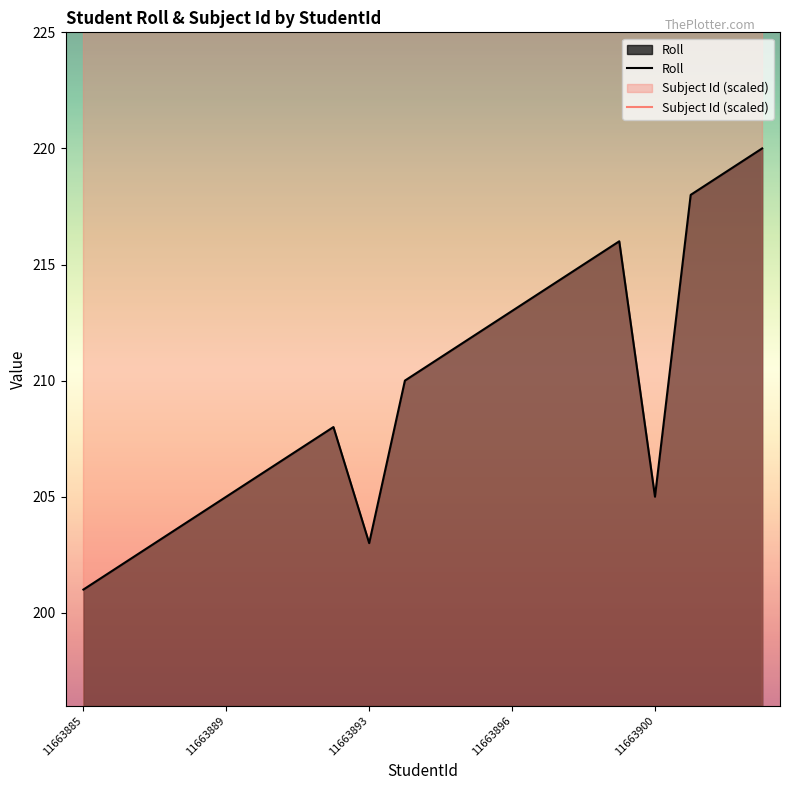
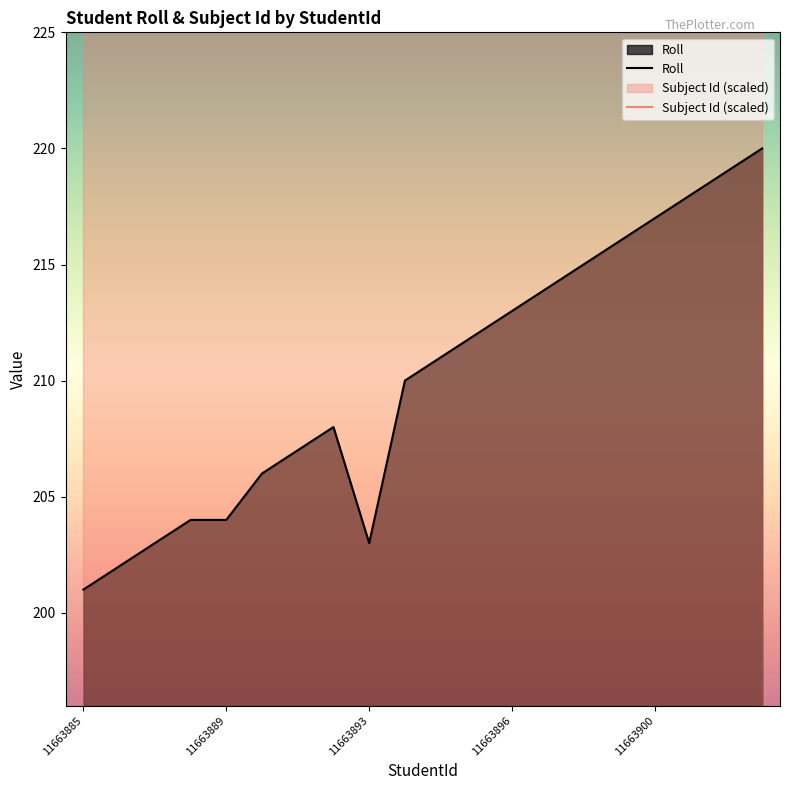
  {
    "Roll": {
      "11663885": 201,
-     "11663889": 205,
+     "11663889": 204,
      "11663893": 203,
      "11663896": 213,
-     "11663900": 205
+     "11663900": 217
    }
  }
